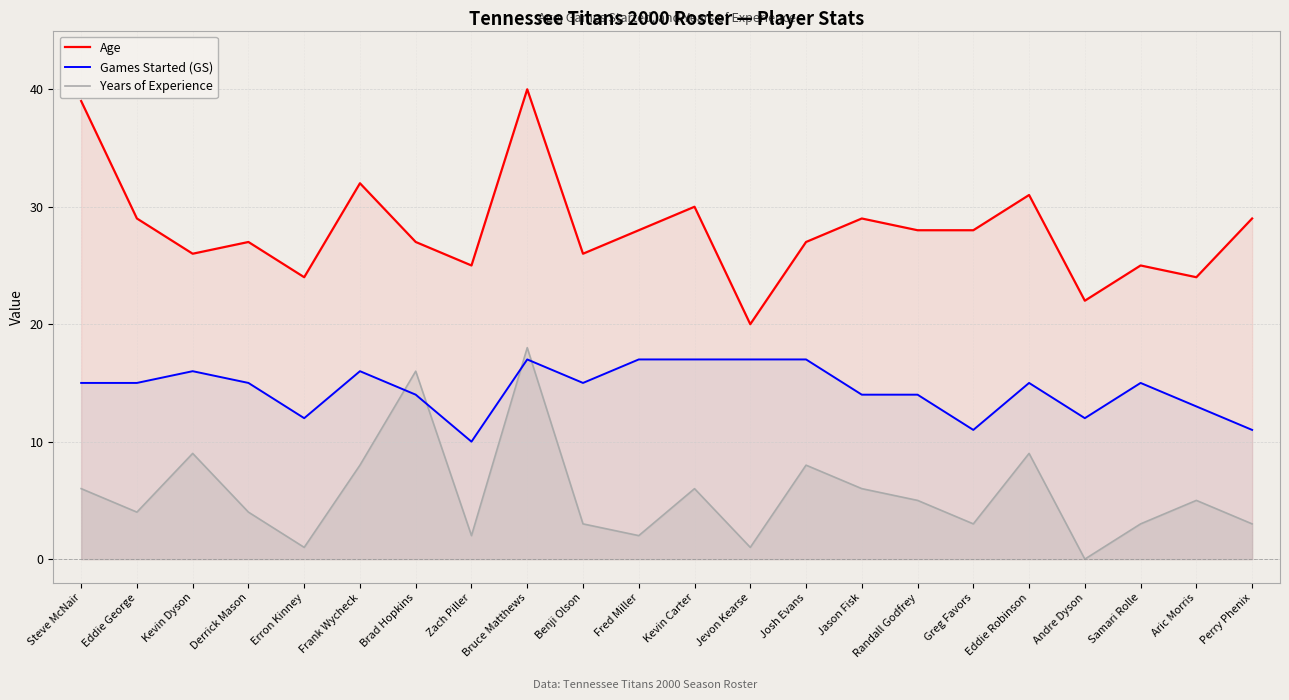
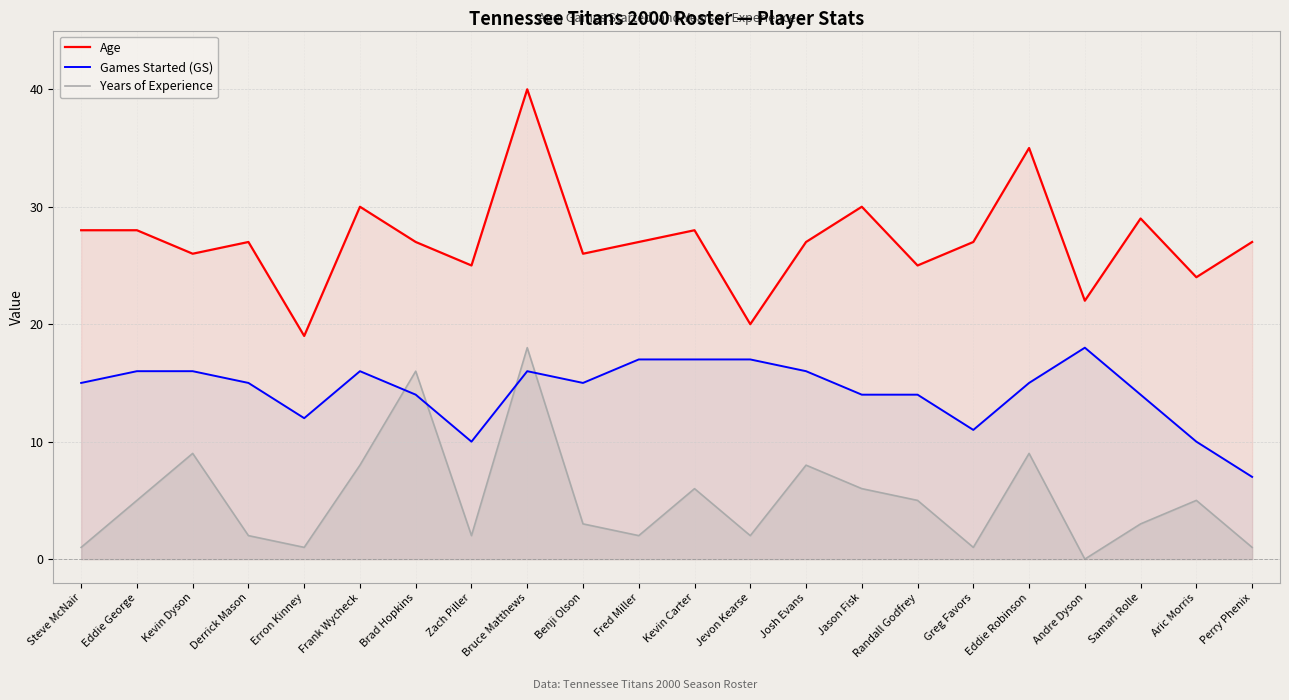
  {
    "Age": {
-     "Steve McNair": 39,
-     "Eddie George": 29,
+     "Steve McNair": 28,
+     "Eddie George": 28,
      "Kevin Dyson": 26,
      "Derrick Mason": 27,
-     "Erron Kinney": 24,
-     "Frank Wycheck": 32,
+     "Erron Kinney": 19,
+     "Frank Wycheck": 30,
      "Brad Hopkins": 27,
      "Zach Piller": 25,
      "Bruce Matthews": 40,
      "Benji Olson": 26,
-     "Fred Miller": 28,
-     "Kevin Carter": 30,
+     "Fred Miller": 27,
+     "Kevin Carter": 28,
      "Jevon Kearse": 20,
      "Josh Evans": 27,
-     "Jason Fisk": 29,
-     "Randall Godfrey": 28,
-     "Greg Favors": 28,
-     "Eddie Robinson": 31,
+     "Jason Fisk": 30,
+     "Randall Godfrey": 25,
+     "Greg Favors": 27,
+     "Eddie Robinson": 35,
      "Andre Dyson": 22,
-     "Samari Rolle": 25,
+     "Samari Rolle": 29,
      "Aric Morris": 24,
-     "Perry Phenix": 29
+     "Perry Phenix": 27
    },
    "Games Started (GS)": {
      "Steve McNair": 15,
-     "Eddie George": 15,
+     "Eddie George": 16,
      "Kevin Dyson": 16,
      "Derrick Mason": 15,
      "Erron Kinney": 12,
      "Frank Wycheck": 16,
      "Brad Hopkins": 14,
      "Zach Piller": 10,
-     "Bruce Matthews": 17,
+     "Bruce Matthews": 16,
      "Benji Olson": 15,
      "Fred Miller": 17,
      "Kevin Carter": 17,
      "Jevon Kearse": 17,
-     "Josh Evans": 17,
+     "Josh Evans": 16,
      "Jason Fisk": 14,
      "Randall Godfrey": 14,
      "Greg Favors": 11,
      "Eddie Robinson": 15,
-     "Andre Dyson": 12,
-     "Samari Rolle": 15,
-     "Aric Morris": 13,
-     "Perry Phenix": 11
+     "Andre Dyson": 18,
+     "Samari Rolle": 14,
+     "Aric Morris": 10,
+     "Perry Phenix": 7
    },
    "Years of Experience": {
-     "Steve McNair": 6,
-     "Eddie George": 4,
+     "Steve McNair": 1,
+     "Eddie George": 5,
      "Kevin Dyson": 9,
-     "Derrick Mason": 4,
+     "Derrick Mason": 2,
      "Erron Kinney": 1,
      "Frank Wycheck": 8,
      "Brad Hopkins": 16,
      "Zach Piller": 2,
      "Bruce Matthews": 18,
      "Benji Olson": 3,
      "Fred Miller": 2,
      "Kevin Carter": 6,
-     "Jevon Kearse": 1,
+     "Jevon Kearse": 2,
      "Josh Evans": 8,
      "Jason Fisk": 6,
      "Randall Godfrey": 5,
-     "Greg Favors": 3,
+     "Greg Favors": 1,
      "Eddie Robinson": 9,
      "Andre Dyson": 0,
      "Samari Rolle": 3,
      "Aric Morris": 5,
-     "Perry Phenix": 3
+     "Perry Phenix": 1
    }
  }
